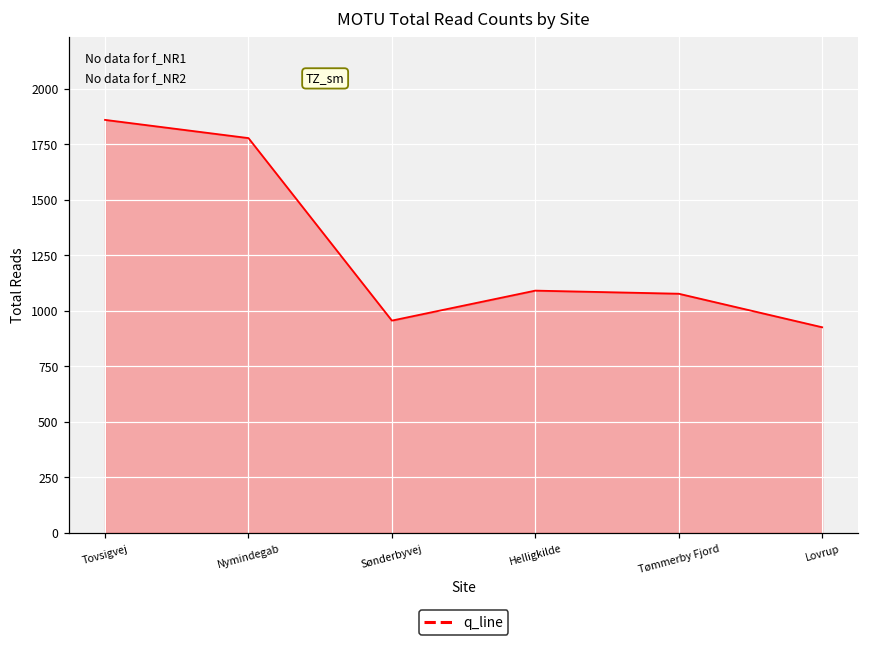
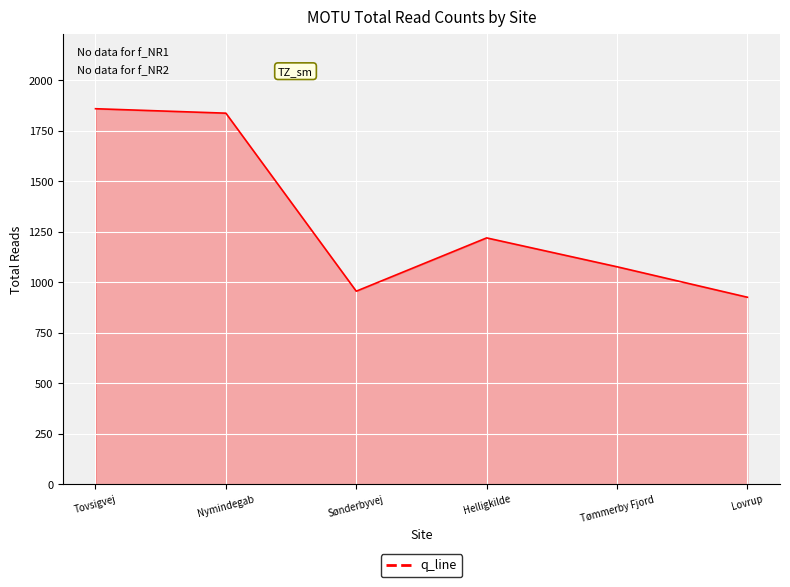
  {
    "Tovsigvej": 1860,
-   "Nymindegab": 1780,
+   "Nymindegab": 1840,
    "Sønderbyvej": 960,
-   "Helligkilde": 1090,
+   "Helligkilde": 1220,
    "Tømmerby Fjord": 1080,
    "Lovrup": 930
  }
